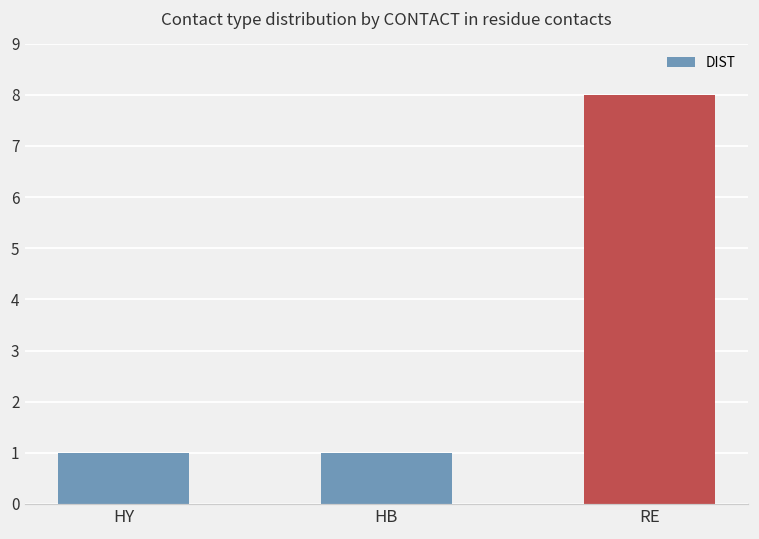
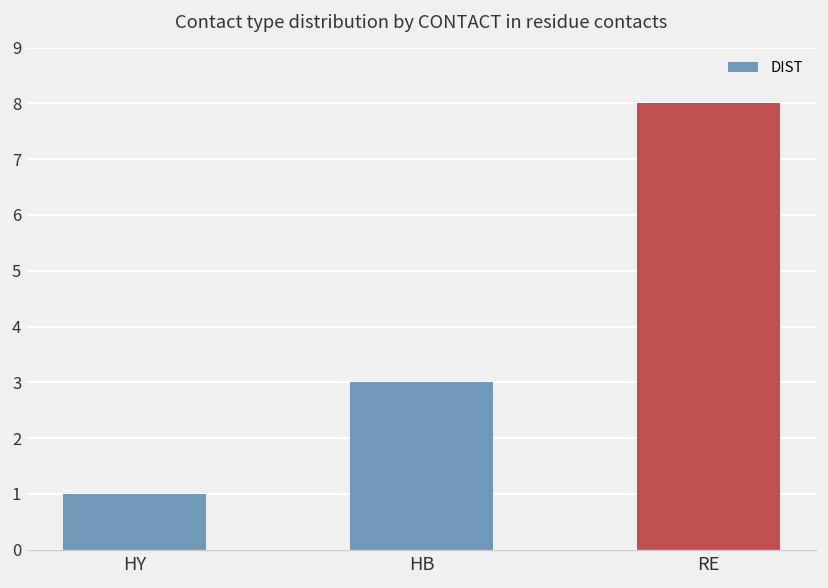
  {
    "HY": 1,
-   "HB": 1,
+   "HB": 3,
    "RE": 8
  }
